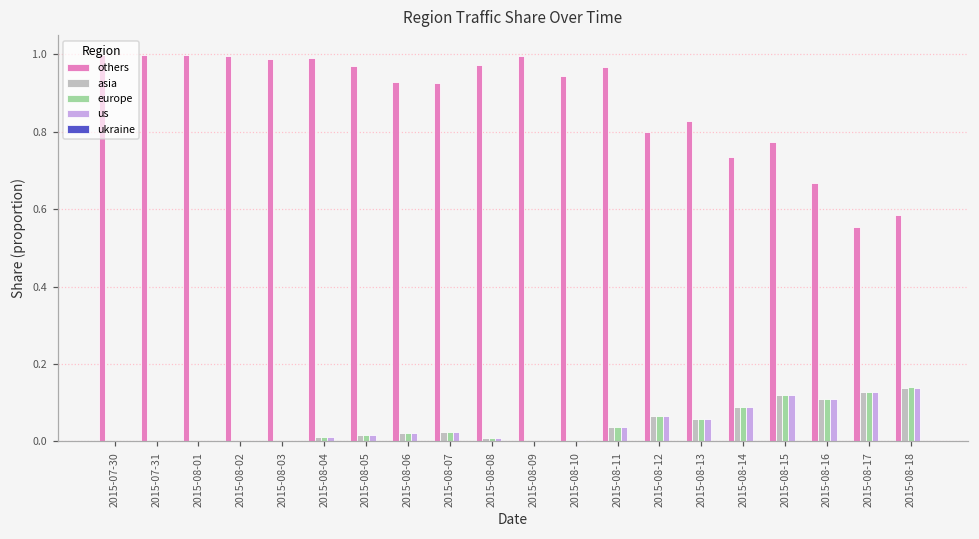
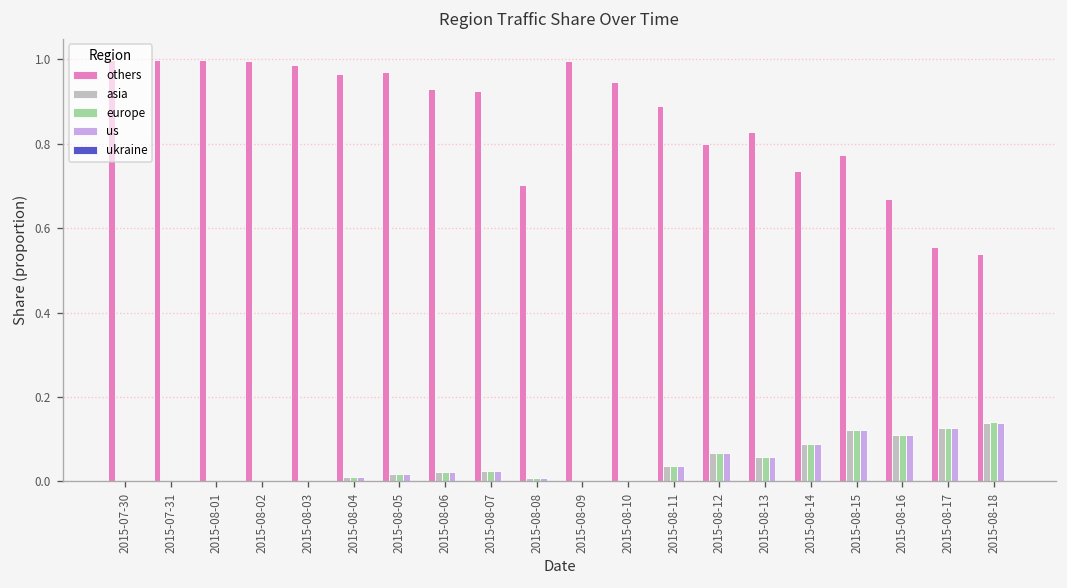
  {
    "others": {
      "2015-07-31": 1.00,
      "2015-08-01": 1.00,
      "2015-08-02": 1.00,
      "2015-08-03": 0.99,
-     "2015-08-04": 0.99,
+     "2015-08-04": 0.97,
      "2015-08-05": 0.97,
      "2015-08-06": 0.93,
      "2015-08-07": 0.93,
-     "2015-08-08": 0.97,
+     "2015-08-08": 0.70,
      "2015-08-09": 1.00,
      "2015-08-10": 0.95,
-     "2015-08-11": 0.97,
+     "2015-08-11": 0.89,
      "2015-08-12": 0.80,
      "2015-08-13": 0.83,
      "2015-08-14": 0.74,
      "2015-08-15": 0.77,
      "2015-08-16": 0.67,
      "2015-08-17": 0.56,
-     "2015-08-18": 0.58
+     "2015-08-18": 0.54
    },
    "ukraine": {
      "2015-07-30": 0.00,
      "2015-07-31": 0.00,
      "2015-08-01": 0.00,
      "2015-08-02": 0.00,
      "2015-08-03": 0.00,
      "2015-08-04": 0.00,
      "2015-08-05": 0.00,
      "2015-08-06": 0.00,
      "2015-08-07": 0.00,
      "2015-08-08": 0.00,
      "2015-08-09": 0.00,
      "2015-08-10": 0.00,
      "2015-08-11": 0.00,
      "2015-08-12": 0.00,
      "2015-08-13": 0.00,
      "2015-08-14": 0.00,
      "2015-08-15": 0.00,
      "2015-08-16": 0.00,
      "2015-08-17": 0.00,
      "2015-08-18": 0.00
    }
  }
